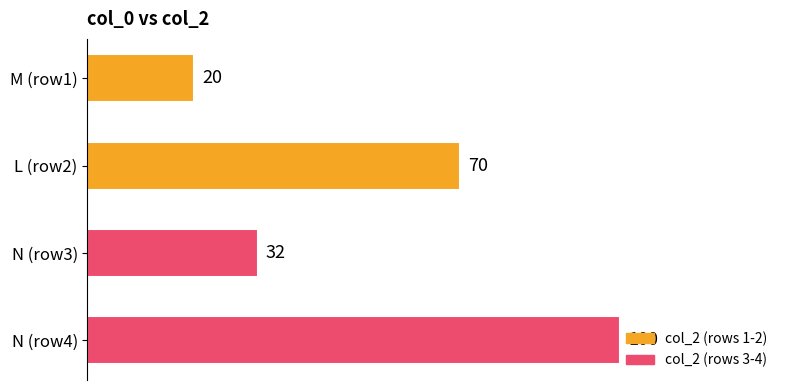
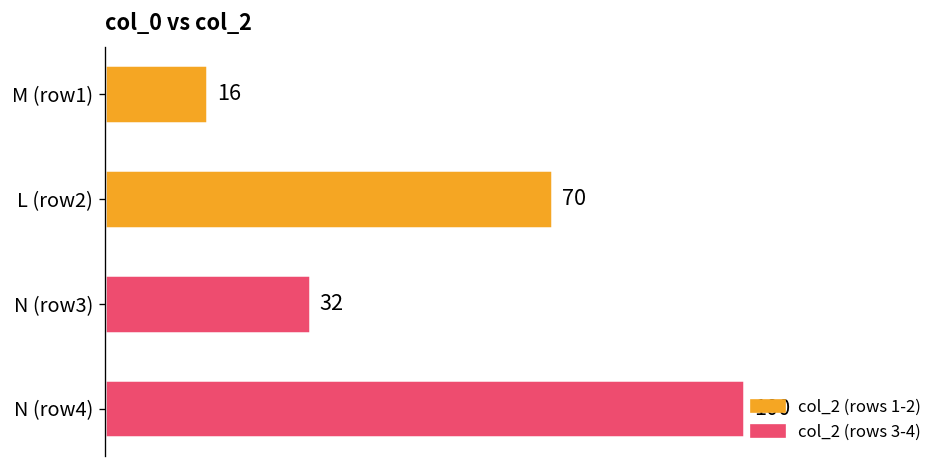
  {
-   "M (row1)": 20,
+   "M (row1)": 16,
    "L (row2)": 70,
    "N (row3)": 32,
    "N (row4)": 100
  }
